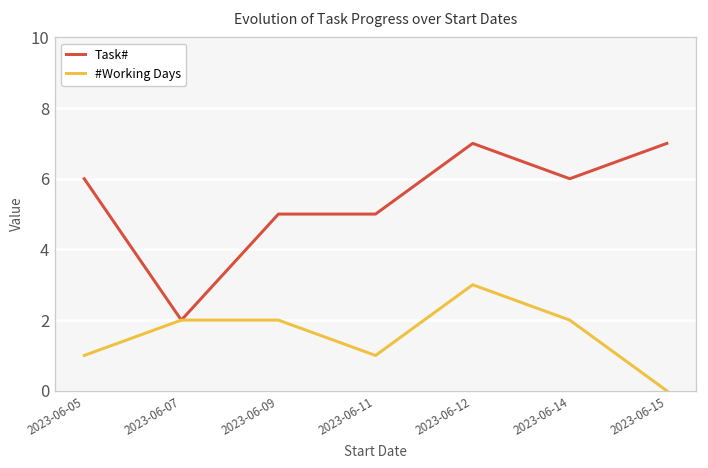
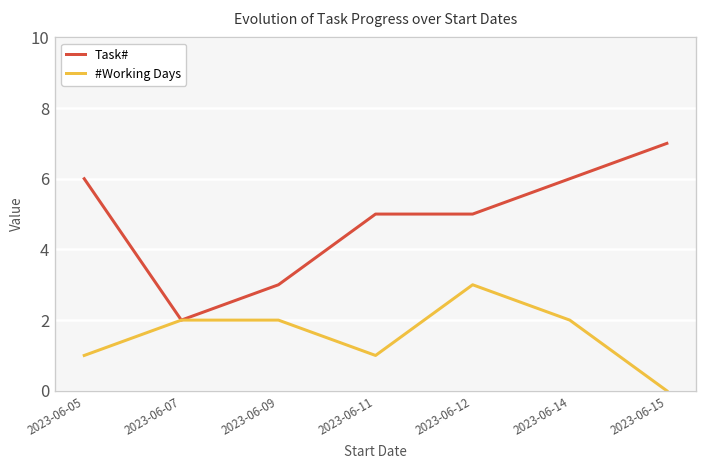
  {
    "Task#": {
      "2023-06-05": 6,
-     "2023-06-09": 5,
+     "2023-06-09": 3,
      "2023-06-11": 5,
-     "2023-06-12": 7,
+     "2023-06-12": 5,
      "2023-06-14": 6,
      "2023-06-15": 7
    },
    "#Working Days": {
      "2023-06-05": 1,
      "2023-06-09": 2,
      "2023-06-11": 1,
      "2023-06-12": 3,
      "2023-06-14": 2,
      "2023-06-15": 0
    }
  }
